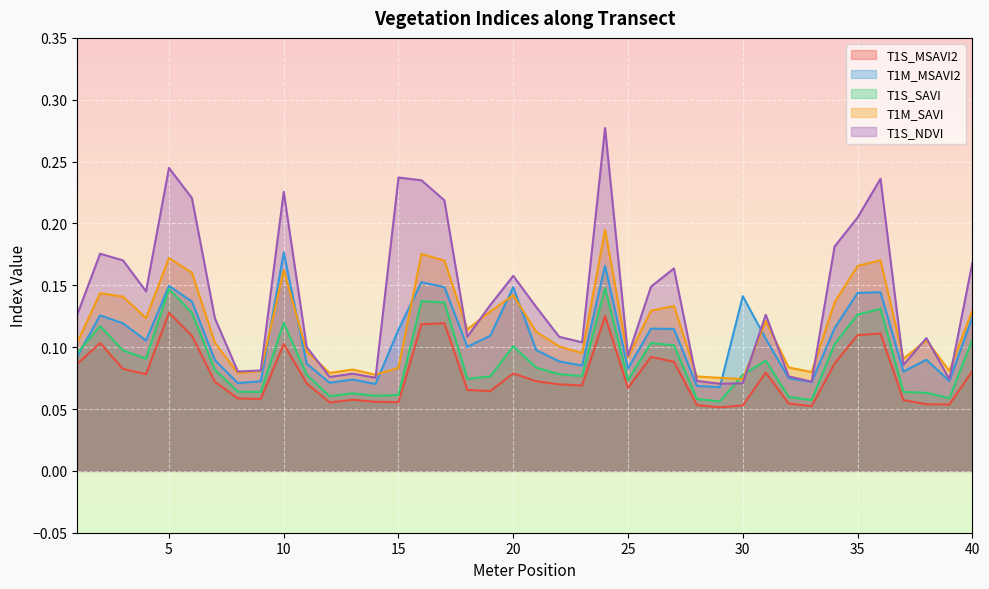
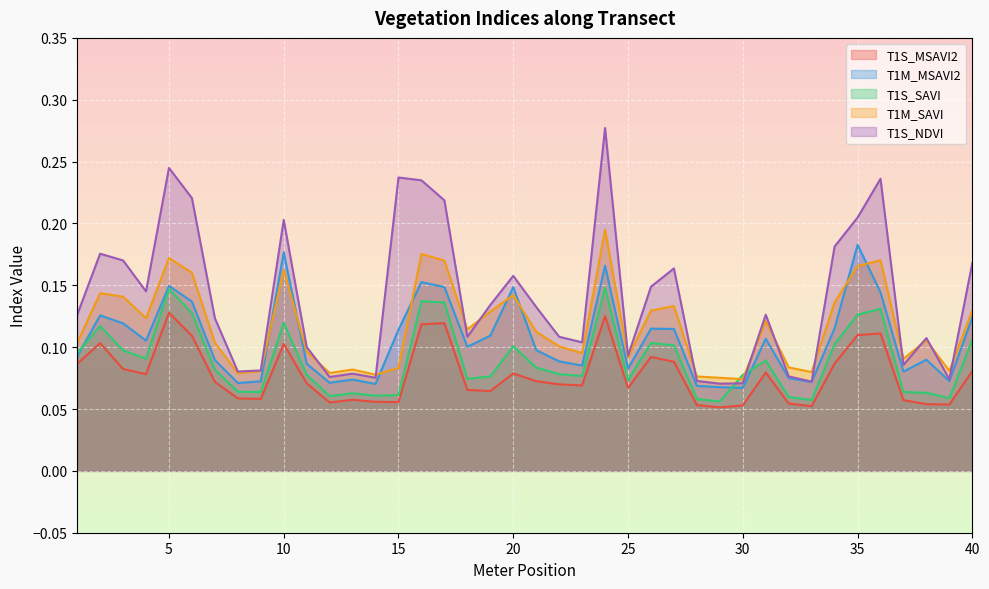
  {
    "T1M_MSAVI2": {
      "5": 0.150,
      "10": 0.177,
      "15": 0.114,
      "20": 0.148,
      "25": 0.083,
-     "30": 0.141,
-     "35": 0.144,
+     "30": 0.067,
+     "35": 0.183,
      "40": 0.124
    },
    "T1S_SAVI": {
      "5": 0.147,
      "10": 0.120,
      "15": 0.061,
      "20": 0.101,
      "25": 0.073,
      "30": 0.078,
      "35": 0.126,
      "40": 0.106
    },
    "T1S_NDVI": {
      "5": 0.245,
-     "10": 0.226,
+     "10": 0.203,
      "15": 0.237,
      "20": 0.158,
      "30": 0.071,
      "35": 0.205,
      "40": 0.168
    }
  }
